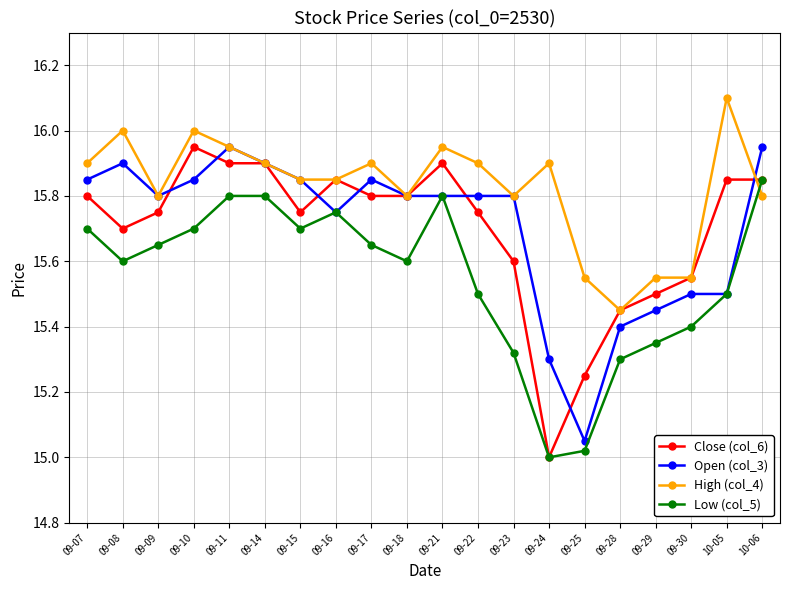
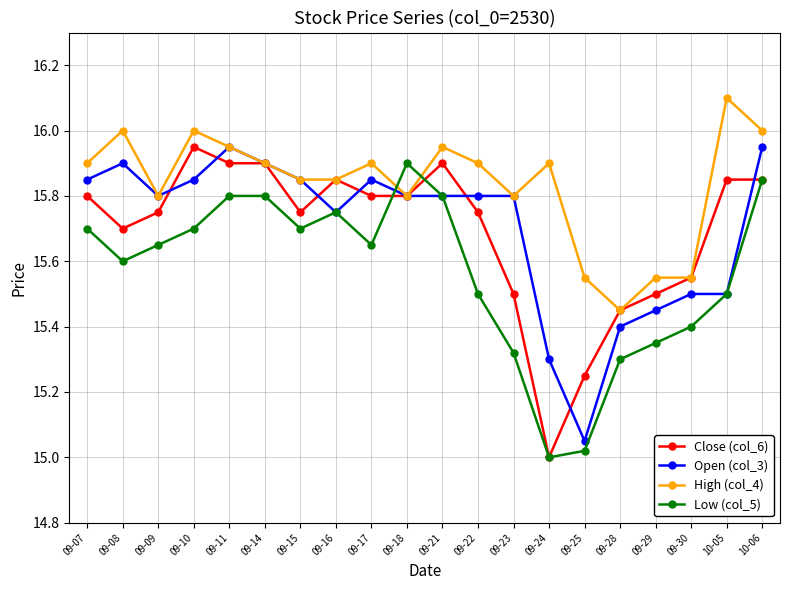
  {
    "Close (col_6)": {
      "09-07": 15.8,
      "09-08": 15.7,
      "09-09": 15.75,
      "09-10": 15.95,
      "09-11": 15.9,
      "09-15": 15.75,
      "09-17": 15.8,
      "09-21": 15.9,
      "09-22": 15.75,
-     "09-23": 15.6,
+     "09-23": 15.5,
      "09-25": 15.25,
      "09-29": 15.5,
      "10-05": 15.85
    },
    "Open (col_3)": {
      "09-07": 15.85,
      "09-08": 15.9,
      "09-10": 15.85,
      "09-17": 15.85,
      "09-22": 15.8,
      "09-24": 15.3,
      "09-25": 15.05,
      "09-28": 15.4,
      "09-29": 15.45,
      "09-30": 15.5,
      "10-06": 15.95
    },
    "High (col_4)": {
      "09-07": 15.9,
      "09-08": 16.0,
      "09-10": 16.0,
      "09-17": 15.9,
      "09-21": 15.95,
      "09-22": 15.9,
      "09-24": 15.9,
      "09-25": 15.55,
      "09-29": 15.55,
      "10-05": 16.1,
-     "10-06": 15.8
+     "10-06": 16.0
    },
    "Low (col_5)": {
      "09-07": 15.7,
      "09-08": 15.6,
      "09-09": 15.65,
      "09-10": 15.7,
      "09-11": 15.8,
      "09-14": 15.8,
      "09-15": 15.7,
      "09-17": 15.65,
-     "09-18": 15.6,
+     "09-18": 15.9,
      "09-22": 15.5,
      "09-23": 15.32,
      "09-25": 15.02,
      "09-28": 15.3,
      "09-29": 15.35,
      "09-30": 15.4
    }
  }
